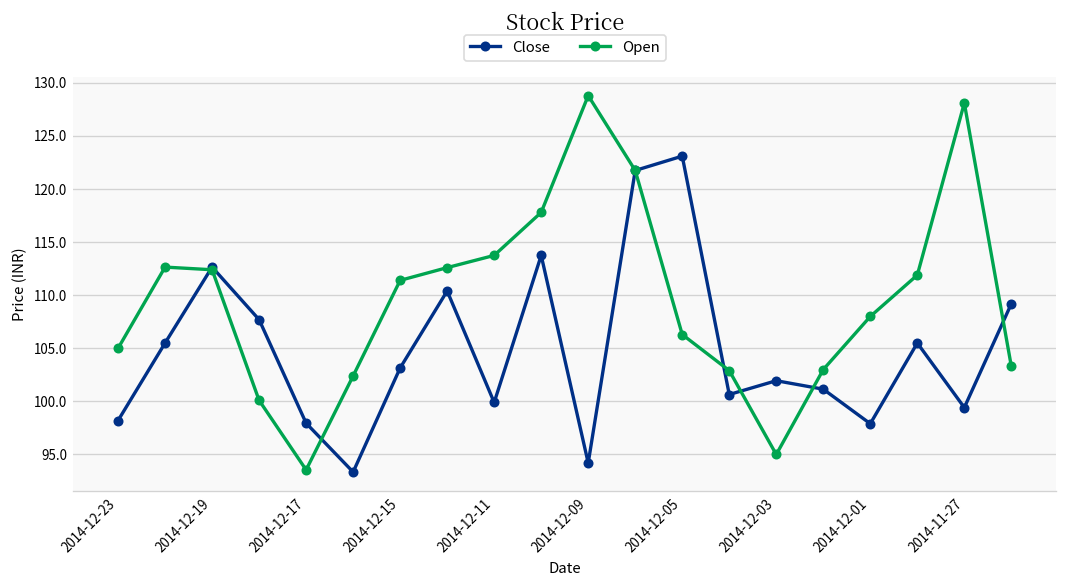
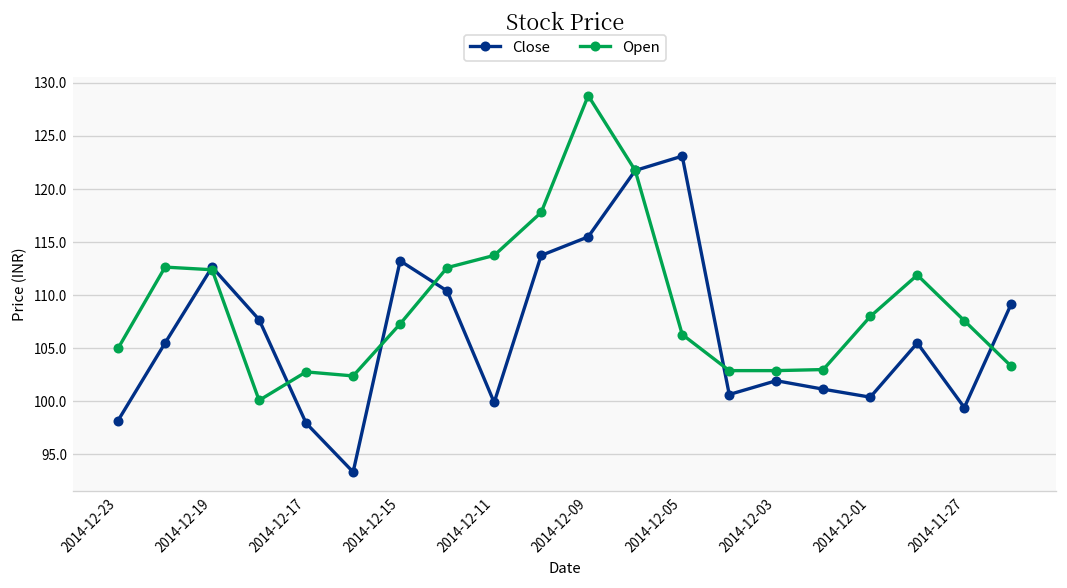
  {
    "Close": {
      "2014-12-23": 98,
      "2014-12-17": 98,
-     "2014-12-15": 103,
+     "2014-12-15": 113,
      "2014-12-11": 100,
-     "2014-12-09": 94,
+     "2014-12-09": 116,
      "2014-12-05": 123,
      "2014-12-03": 102,
-     "2014-12-01": 98,
+     "2014-12-01": 100,
      "2014-11-27": 99
    },
    "Open": {
      "2014-12-23": 105,
-     "2014-12-17": 94,
-     "2014-12-15": 111,
+     "2014-12-17": 103,
+     "2014-12-15": 107,
      "2014-12-11": 114,
      "2014-12-09": 129,
      "2014-12-05": 106,
-     "2014-12-03": 95,
+     "2014-12-03": 103,
      "2014-12-01": 108,
-     "2014-11-27": 128
+     "2014-11-27": 108
    }
  }
